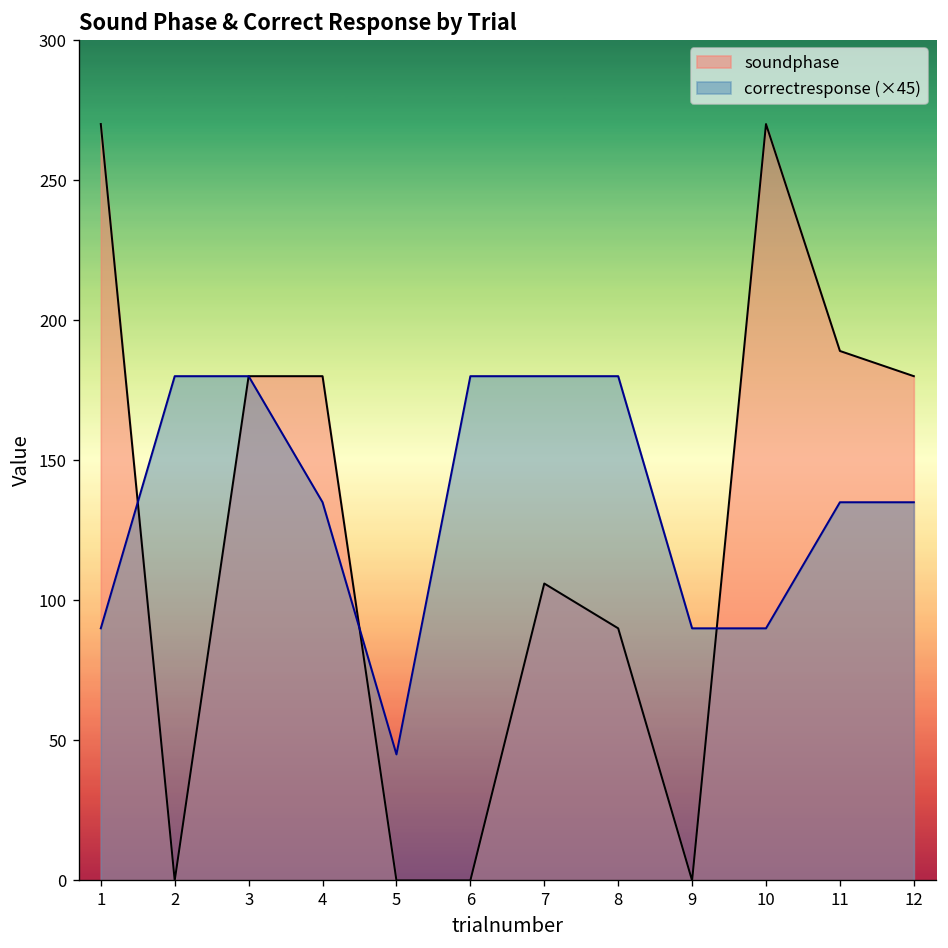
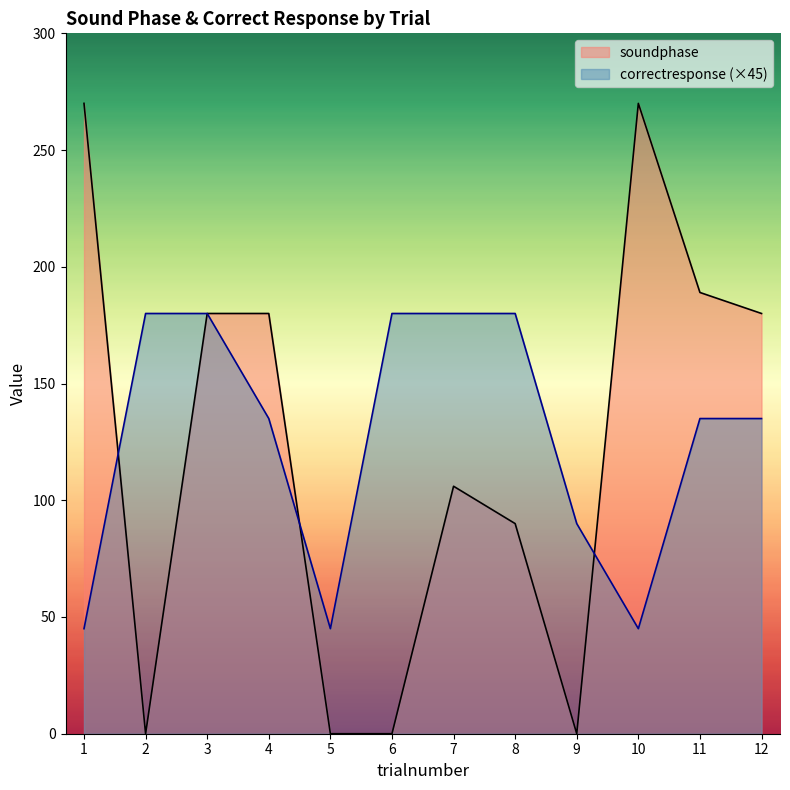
  {
    "soundphase": {
      "1": 270,
      "2": 0,
      "4": 180,
      "5": 0,
      "6": 0,
      "7": 106,
      "8": 90,
      "9": 0,
      "10": 270,
      "11": 189,
      "12": 180
    },
    "correctresponse (×45)": {
-     "1": 90,
+     "1": 45,
      "2": 180,
      "4": 135,
      "5": 45,
      "6": 180,
      "7": 180,
      "8": 180,
      "9": 90,
-     "10": 90,
+     "10": 45,
      "11": 135,
      "12": 135
    }
  }
